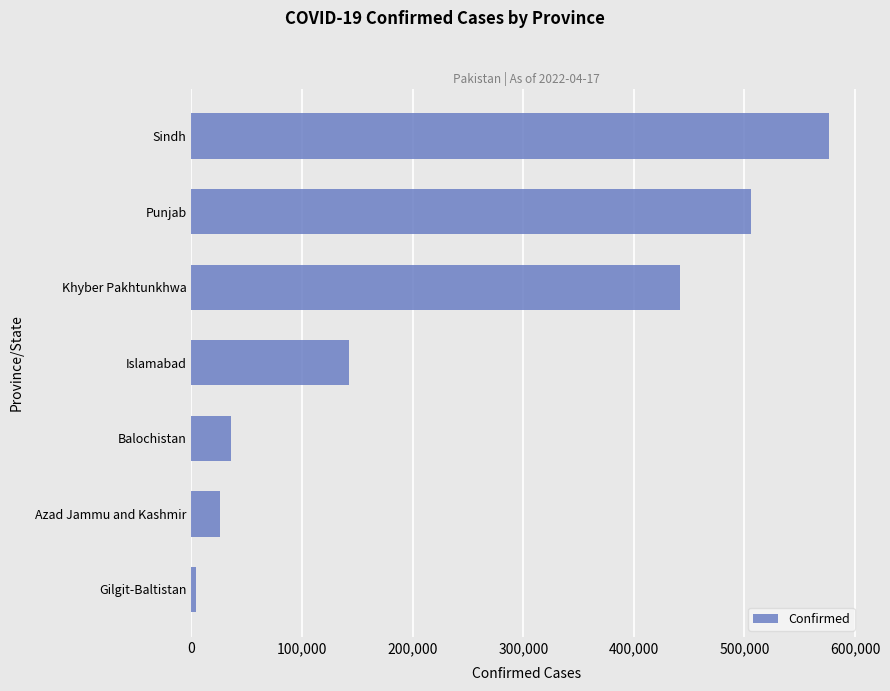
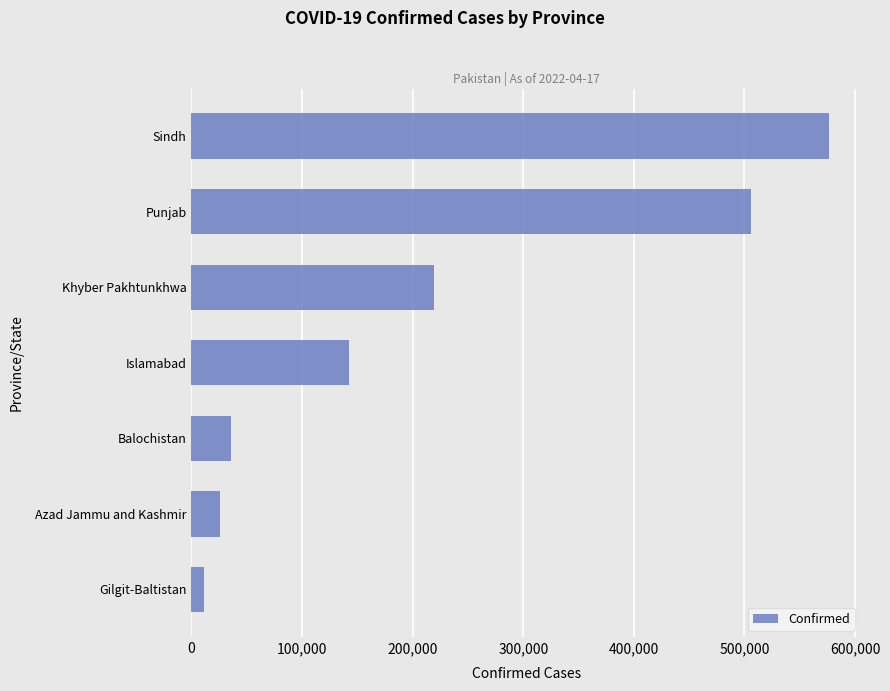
  {
    "Sindh": "577,000",
    "Punjab": "506,000",
-   "Khyber Pakhtunkhwa": "442,000",
+   "Khyber Pakhtunkhwa": "219,000",
    "Islamabad": "143,000",
    "Balochistan": "35,000",
    "Azad Jammu and Kashmir": "26,000",
-   "Gilgit-Baltistan": "4,000"
+   "Gilgit-Baltistan": "12,000"
  }
